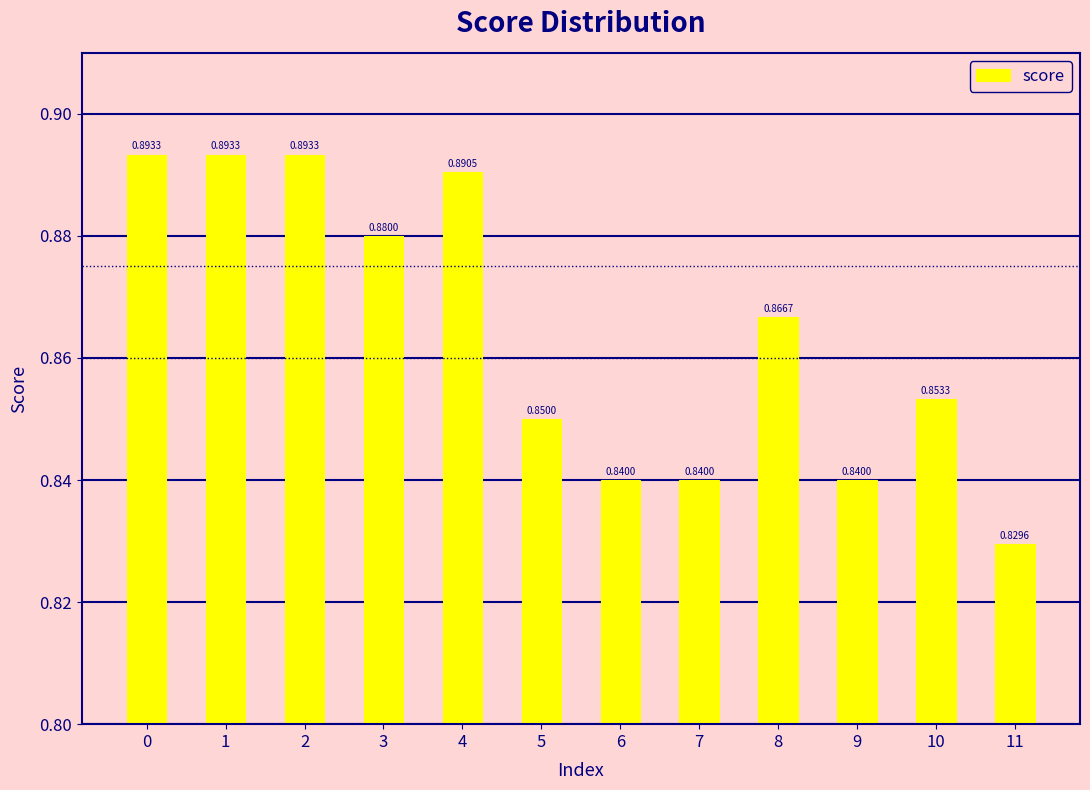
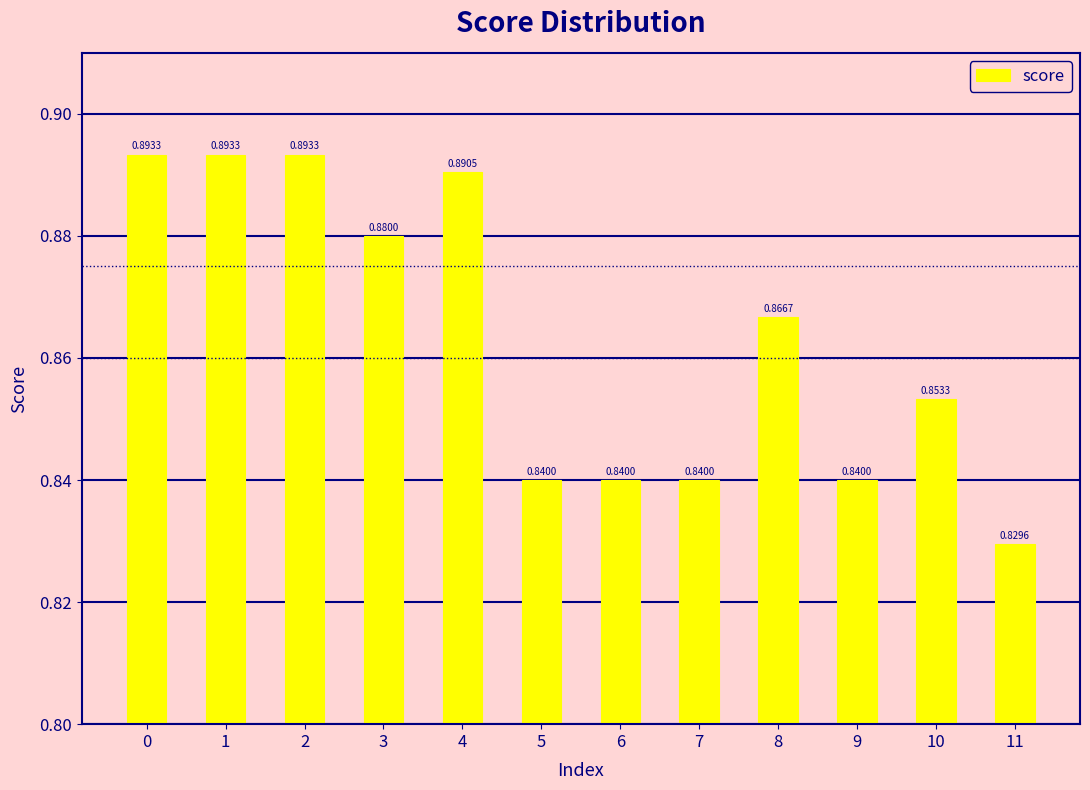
  {
    "0": 0.8933,
    "1": 0.8933,
    "2": 0.8933,
    "3": 0.8800,
    "4": 0.8905,
-   "5": 0.8500,
+   "5": 0.8400,
    "6": 0.8400,
    "7": 0.8400,
    "8": 0.8667,
    "9": 0.8400,
    "10": 0.8533,
    "11": 0.8296
  }
